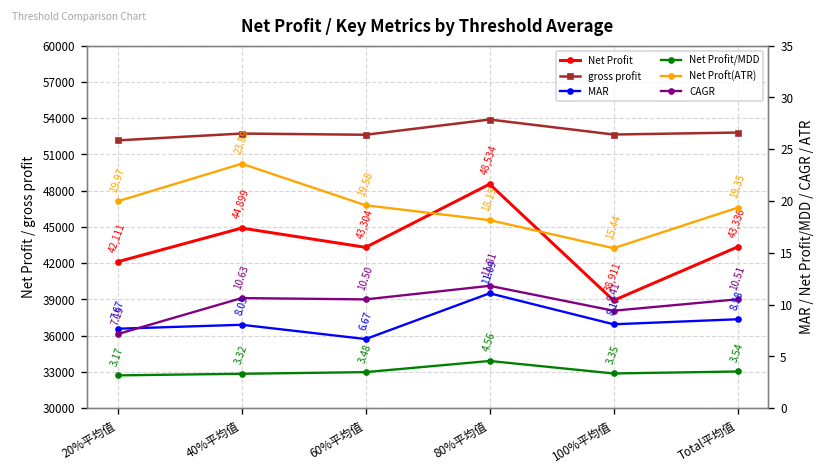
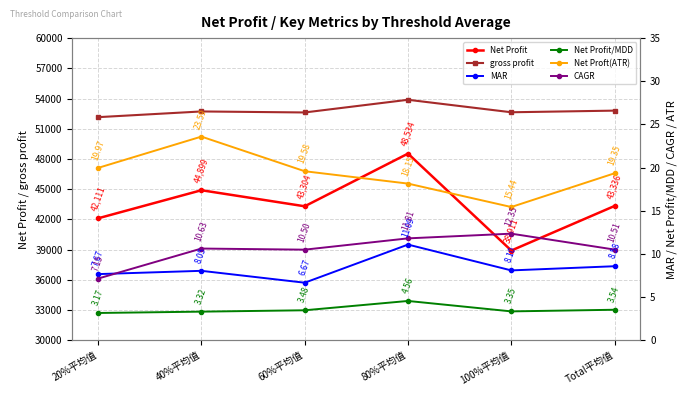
  {
    "Net Profit": {
      "20%平均值": "42,111",
      "40%平均值": "44,899",
      "80%平均值": "48,534"
    },
    "MAR": {
      "60%平均值": "6.67"
    },
    "Net Profit/MDD": {
      "20%平均值": "3.17",
      "40%平均值": "3.32",
      "60%平均值": "3.48",
      "80%平均值": "4.56",
      "100%平均值": "3.35",
      "Total平均值": "3.54"
    },
    "Net Proft(ATR)": {
      "20%平均值": "19.97",
      "60%平均值": "19.58",
      "100%平均值": "15.44",
      "Total平均值": "19.35"
    },
    "CAGR": {
      "40%平均值": "10.63",
      "60%平均值": "10.50",
-     "100%平均值": "9.41",
+     "100%平均值": "12.35",
      "Total平均值": "10.51"
    }
  }
